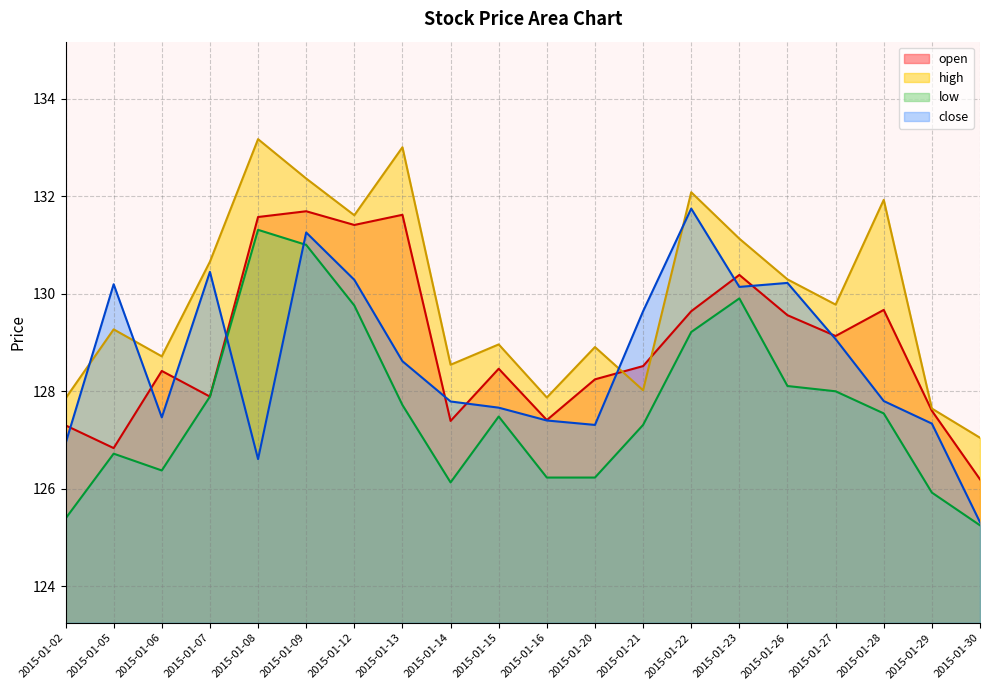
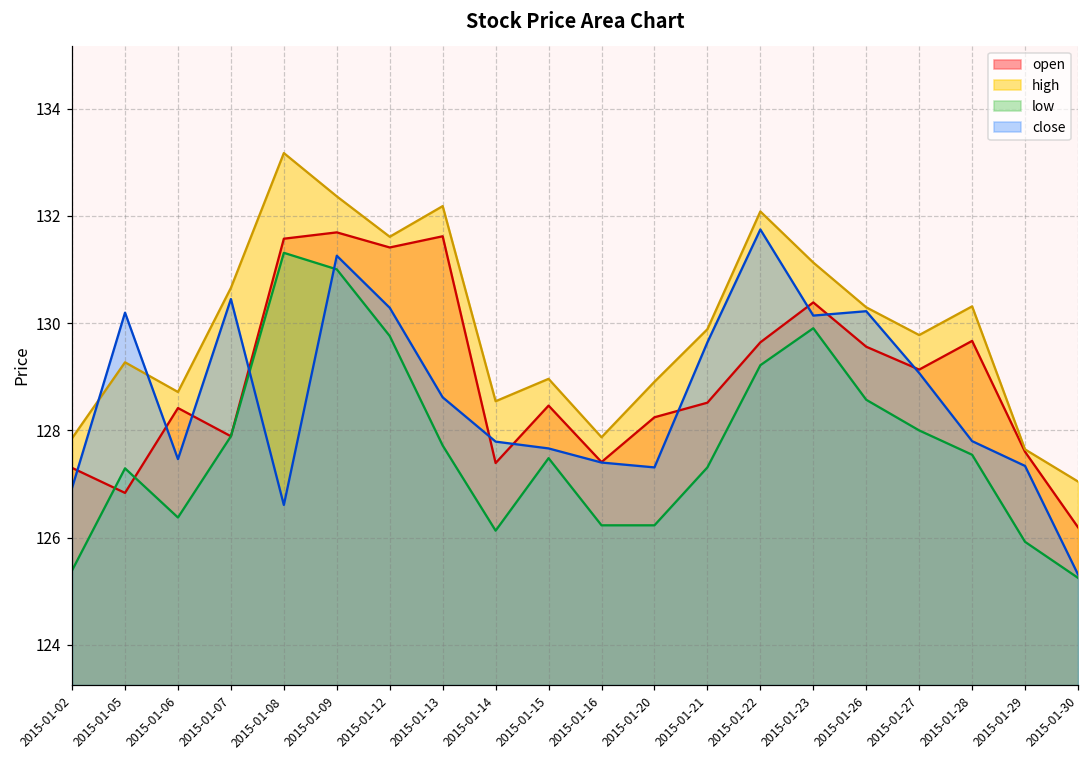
  {
    "open": {
      "2015-01-02": 127.3,
      "2015-01-05": 126.8,
      "2015-01-06": 128.4,
      "2015-01-08": 131.6,
      "2015-01-09": 131.7,
      "2015-01-12": 131.4,
      "2015-01-13": 131.6,
      "2015-01-14": 127.4,
      "2015-01-15": 128.5,
      "2015-01-20": 128.2,
      "2015-01-21": 128.5,
      "2015-01-22": 129.6,
      "2015-01-23": 130.4,
      "2015-01-26": 129.6,
      "2015-01-27": 129.1,
      "2015-01-28": 129.7,
      "2015-01-30": 126.2
    },
    "high": {
      "2015-01-02": 127.9,
      "2015-01-05": 129.3,
      "2015-01-06": 128.7,
      "2015-01-07": 130.7,
      "2015-01-08": 133.2,
      "2015-01-09": 132.4,
      "2015-01-12": 131.6,
-     "2015-01-13": 133.0,
+     "2015-01-13": 132.2,
      "2015-01-14": 128.5,
      "2015-01-15": 129.0,
      "2015-01-16": 127.9,
      "2015-01-20": 128.9,
-     "2015-01-21": 128.0,
+     "2015-01-21": 129.9,
      "2015-01-22": 132.1,
      "2015-01-23": 131.1,
      "2015-01-26": 130.3,
      "2015-01-27": 129.8,
-     "2015-01-28": 131.9,
+     "2015-01-28": 130.3,
      "2015-01-30": 127.0
    },
    "low": {
      "2015-01-02": 125.4,
-     "2015-01-05": 126.7,
+     "2015-01-05": 127.3,
      "2015-01-06": 126.4,
      "2015-01-08": 131.3,
      "2015-01-09": 131.0,
      "2015-01-12": 129.8,
      "2015-01-13": 127.7,
      "2015-01-14": 126.1,
      "2015-01-15": 127.5,
      "2015-01-16": 126.2,
      "2015-01-20": 126.2,
      "2015-01-21": 127.3,
      "2015-01-22": 129.2,
      "2015-01-23": 129.9,
-     "2015-01-26": 128.1,
+     "2015-01-26": 128.6,
      "2015-01-27": 128.0,
      "2015-01-28": 127.5,
      "2015-01-29": 125.9,
      "2015-01-30": 125.2
    },
    "close": {
      "2015-01-02": 126.9,
      "2015-01-05": 130.2,
      "2015-01-06": 127.5,
      "2015-01-07": 130.4,
      "2015-01-08": 126.6,
      "2015-01-09": 131.3,
      "2015-01-12": 130.3,
      "2015-01-13": 128.6,
      "2015-01-14": 127.8,
      "2015-01-15": 127.7,
      "2015-01-20": 127.3,
      "2015-01-21": 129.6,
      "2015-01-22": 131.7,
      "2015-01-23": 130.1,
      "2015-01-26": 130.2,
      "2015-01-27": 129.1,
      "2015-01-28": 127.8,
      "2015-01-29": 127.3,
      "2015-01-30": 125.3
    }
  }
